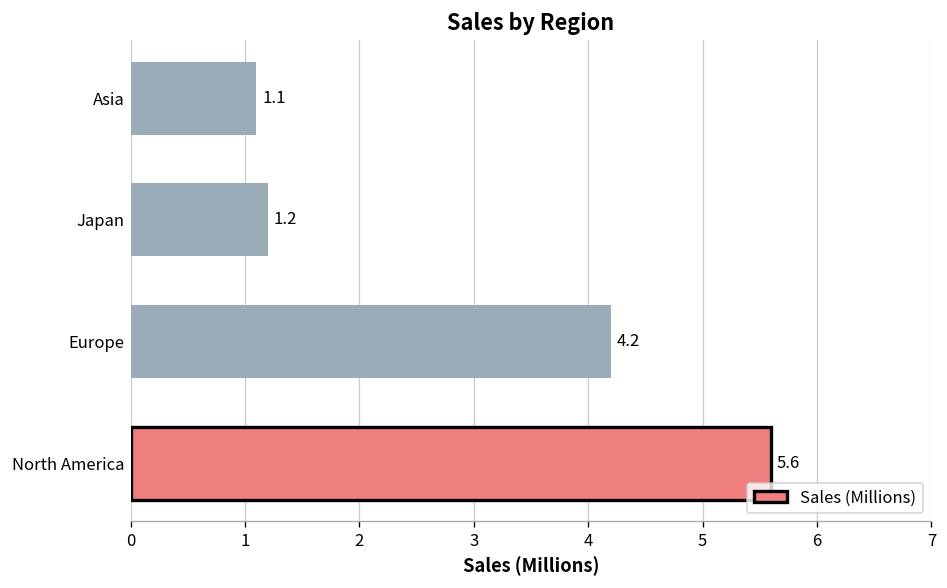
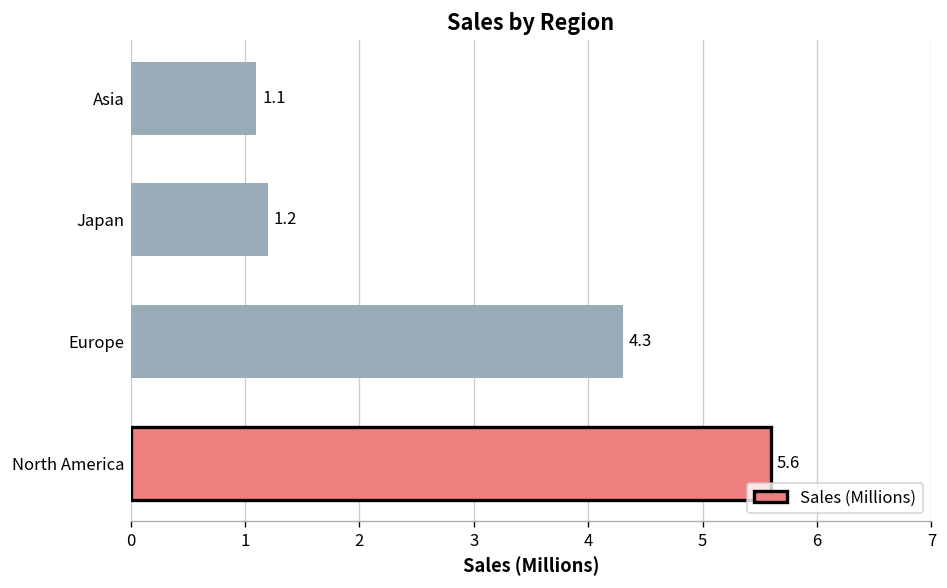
  {
    "Asia": 1.1,
    "Japan": 1.2,
-   "Europe": 4.2,
+   "Europe": 4.3,
    "North America": 5.6
  }
